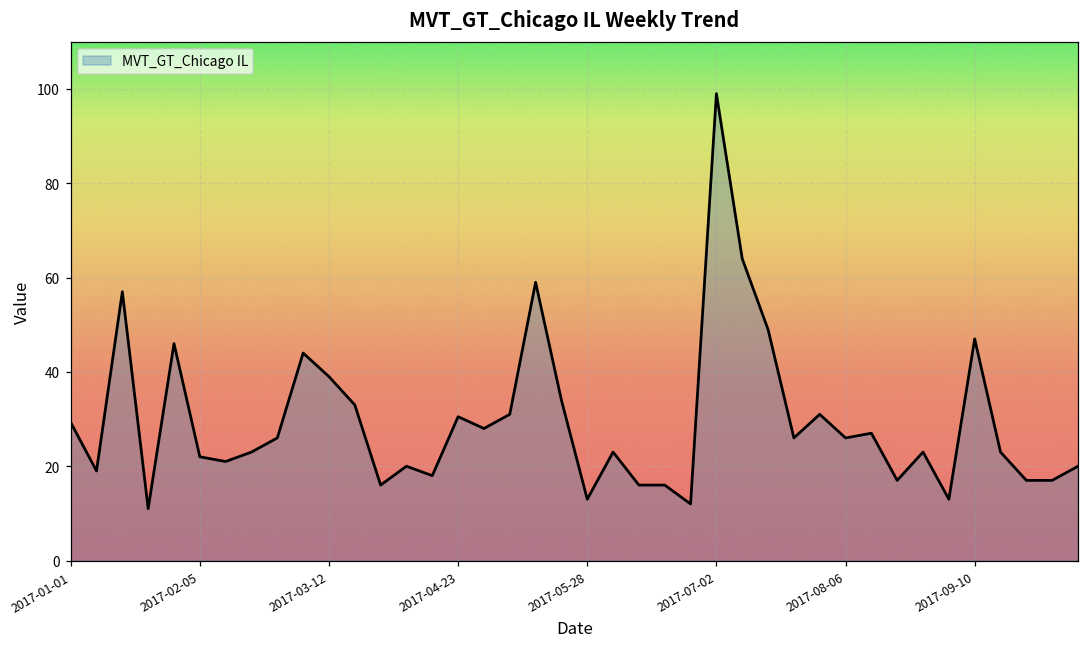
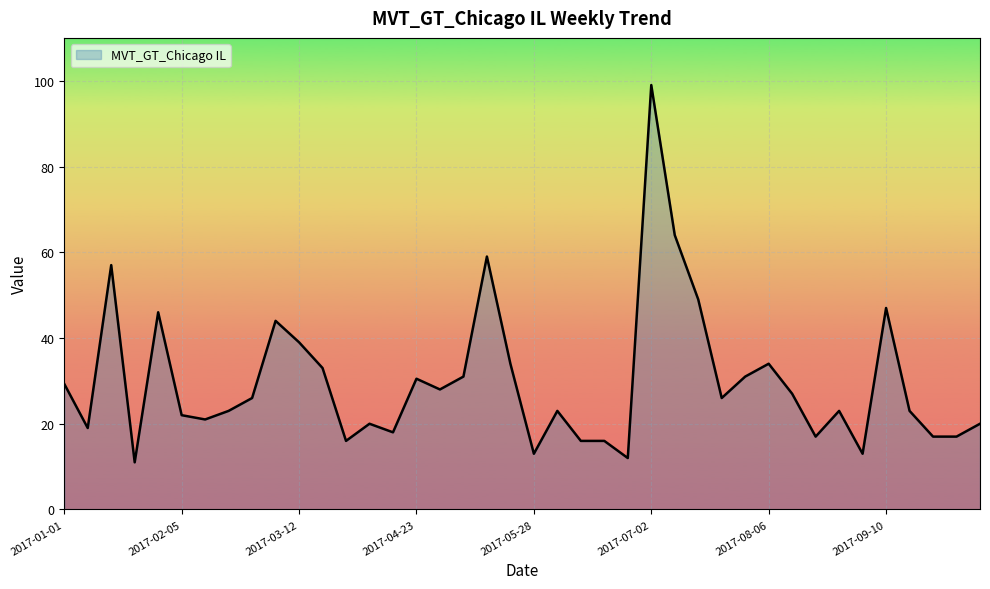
  {
    "2017-01-01": 29,
    "2017-02-05": 22,
    "2017-03-12": 39,
    "2017-04-23": 31,
    "2017-05-28": 13,
    "2017-07-02": 99,
-   "2017-08-06": 26,
+   "2017-08-06": 34,
    "2017-09-10": 47
  }
